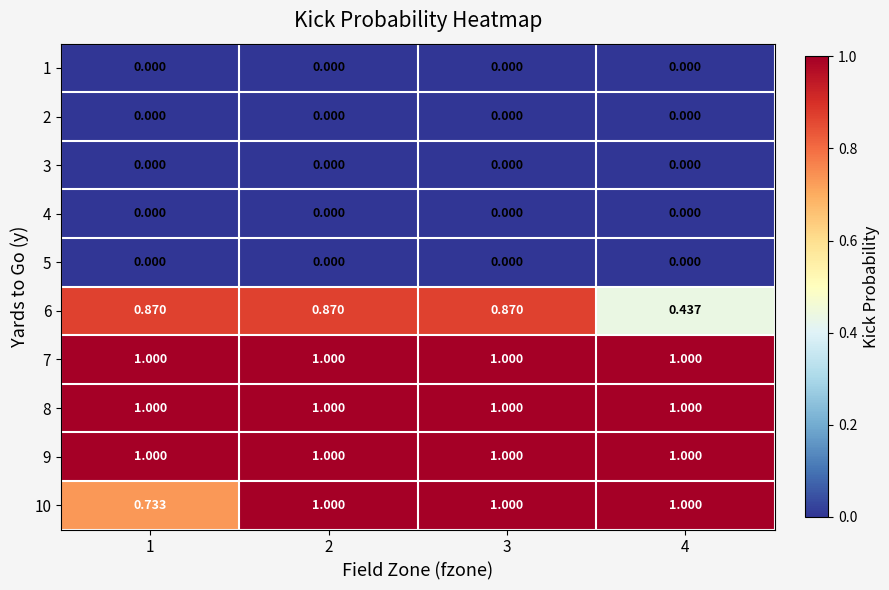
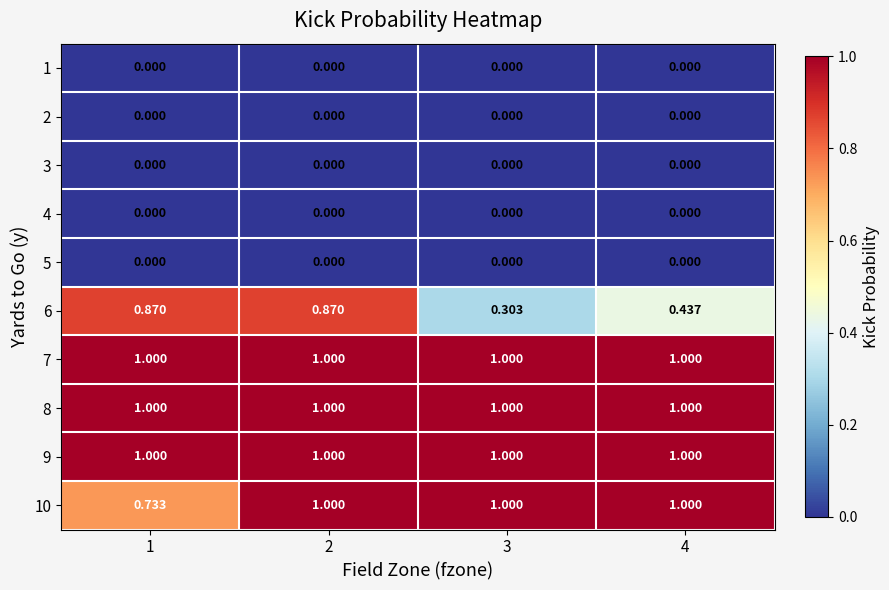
  {
    "1": {
      "1": 0.000,
      "2": 0.000,
      "3": 0.000,
      "4": 0.000
    },
    "2": {
      "1": 0.000,
      "2": 0.000,
      "3": 0.000,
      "4": 0.000
    },
    "3": {
      "1": 0.000,
      "2": 0.000,
      "3": 0.000,
      "4": 0.000
    },
    "4": {
      "1": 0.000,
      "2": 0.000,
      "3": 0.000,
      "4": 0.000
    },
    "5": {
      "1": 0.000,
      "2": 0.000,
      "3": 0.000,
      "4": 0.000
    },
    "6": {
      "1": 0.870,
      "2": 0.870,
-     "3": 0.870,
+     "3": 0.303,
      "4": 0.437
    },
    "7": {
      "1": 1.000,
      "2": 1.000,
      "3": 1.000,
      "4": 1.000
    },
    "8": {
      "1": 1.000,
      "2": 1.000,
      "3": 1.000,
      "4": 1.000
    },
    "9": {
      "1": 1.000,
      "2": 1.000,
      "3": 1.000,
      "4": 1.000
    },
    "10": {
      "1": 0.733,
      "2": 1.000,
      "3": 1.000,
      "4": 1.000
    }
  }
